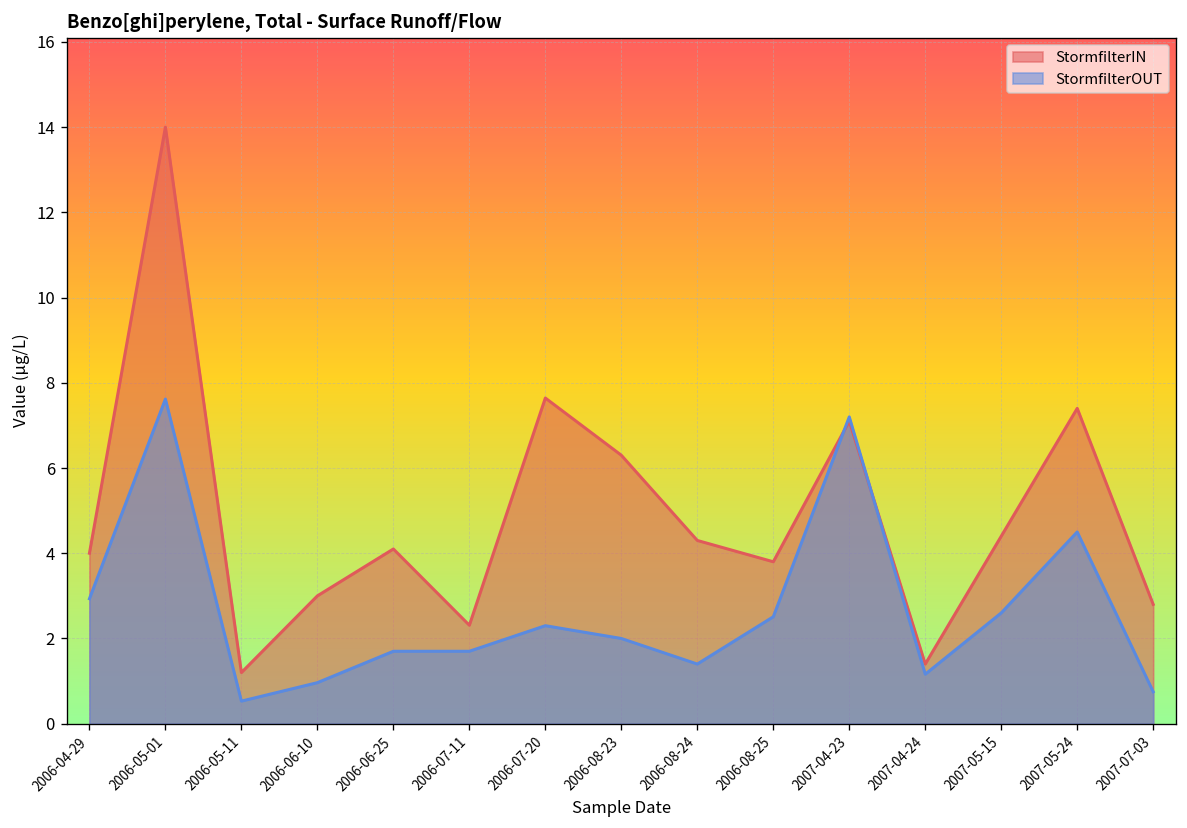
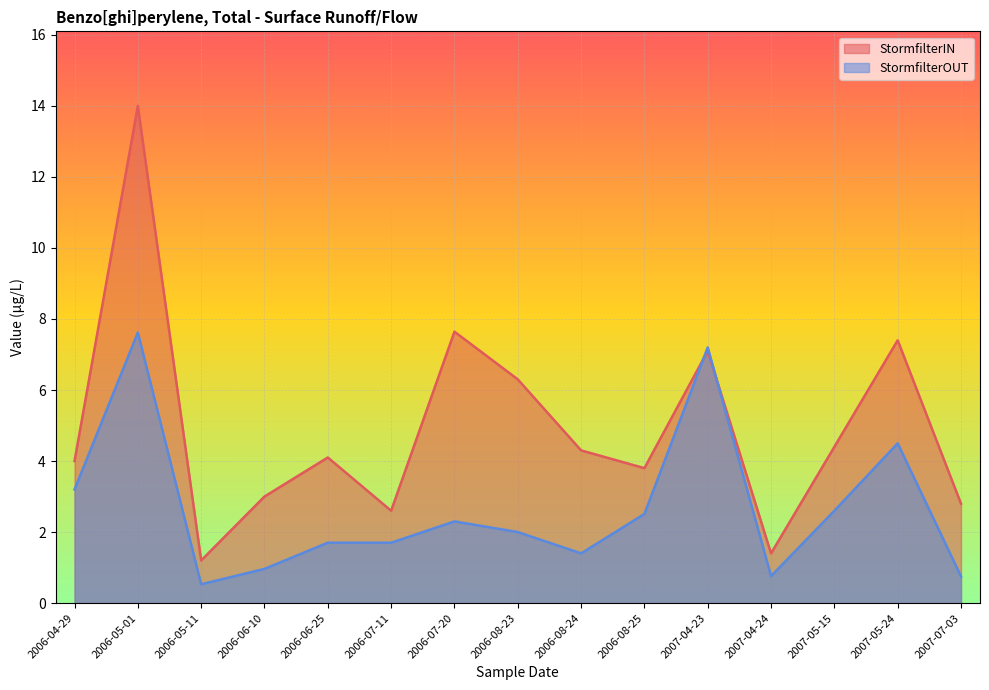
  {
    "StormfilterIN": {
      "2006-04-29": 4.0,
      "2006-05-01": 14.0,
      "2006-05-11": 1.2,
      "2006-06-10": 3.0,
      "2006-06-25": 4.1,
-     "2006-07-11": 2.3,
+     "2006-07-11": 2.6,
      "2006-07-20": 7.6,
      "2006-08-23": 6.3,
      "2006-08-24": 4.3,
      "2006-08-25": 3.8,
      "2007-04-23": 7.1,
      "2007-04-24": 1.4,
      "2007-05-15": 4.4,
      "2007-05-24": 7.4,
      "2007-07-03": 2.8
    },
    "StormfilterOUT": {
-     "2006-04-29": 2.9,
+     "2006-04-29": 3.2,
      "2006-05-01": 7.6,
      "2006-05-11": 0.5,
      "2006-06-10": 1.0,
      "2006-06-25": 1.7,
      "2006-07-11": 1.7,
      "2006-07-20": 2.3,
      "2006-08-23": 2.0,
      "2006-08-24": 1.4,
      "2006-08-25": 2.5,
      "2007-04-23": 7.2,
-     "2007-04-24": 1.2,
+     "2007-04-24": 0.8,
      "2007-05-15": 2.6,
      "2007-05-24": 4.5,
      "2007-07-03": 0.8
    }
  }
